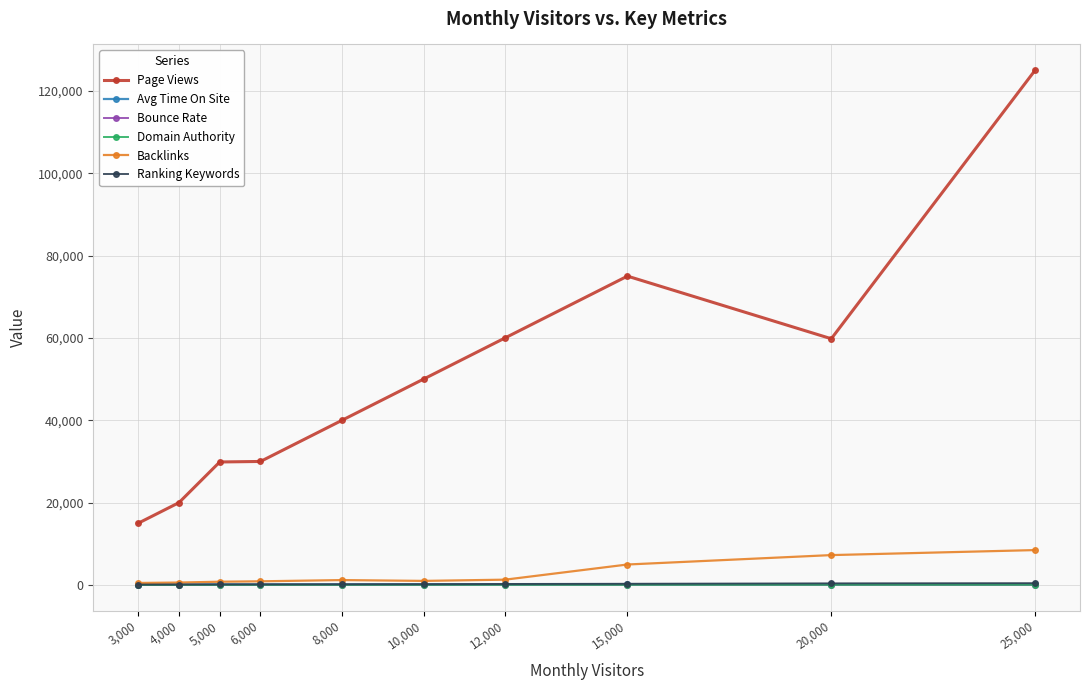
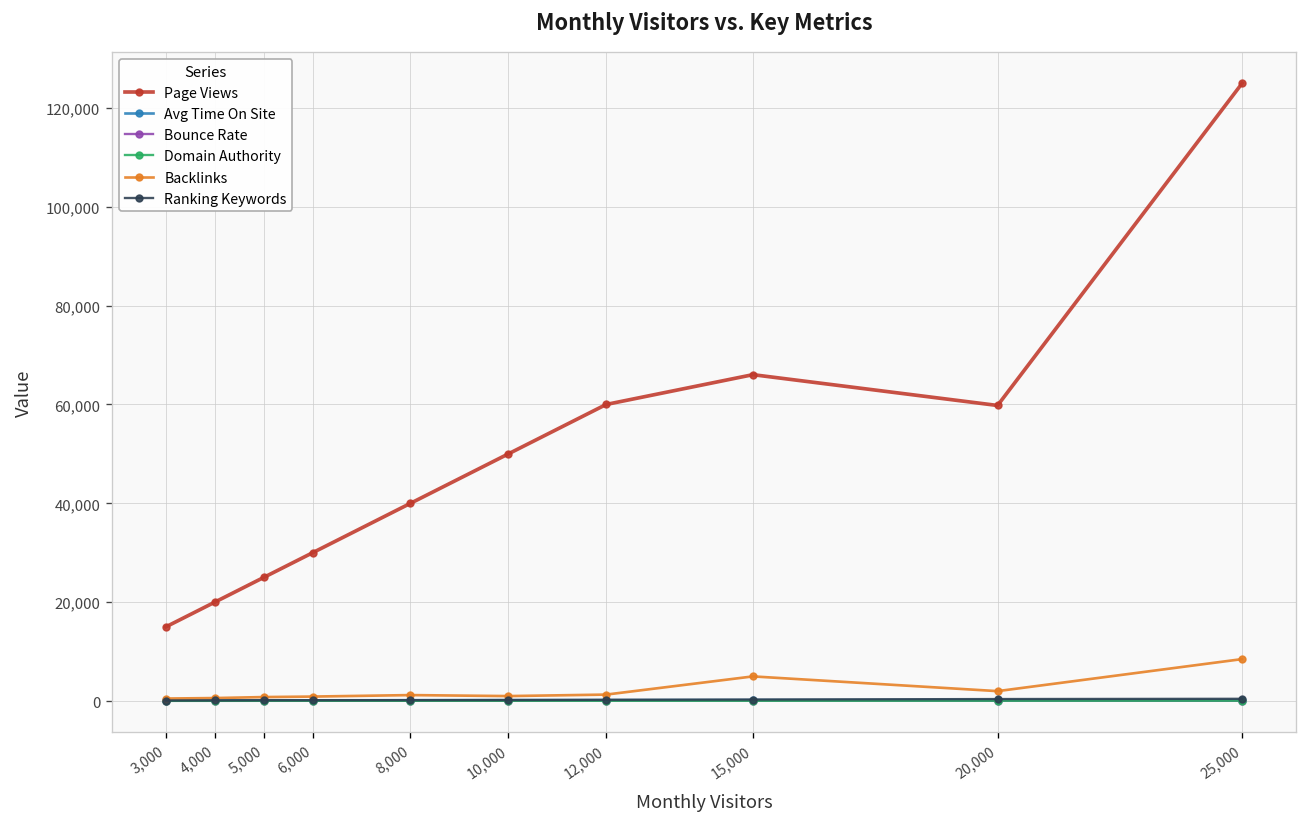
  {
    "Page Views": {
      "3,000": "15,000",
      "4,000": "20,000",
-     "5,000": "30,000",
+     "5,000": "25,000",
      "6,000": "30,000",
      "8,000": "40,000",
      "10,000": "50,000",
      "12,000": "60,000",
-     "15,000": "75,000",
+     "15,000": "66,000",
      "20,000": "60,000",
      "25,000": "125,000"
    },
    "Backlinks": {
      "5,000": "1,000",
      "6,000": "1,000",
      "8,000": "1,000",
      "10,000": "1,000",
      "12,000": "1,000",
      "15,000": "5,000",
-     "20,000": "7,000",
+     "20,000": "2,000",
      "25,000": "8,000"
    }
  }
